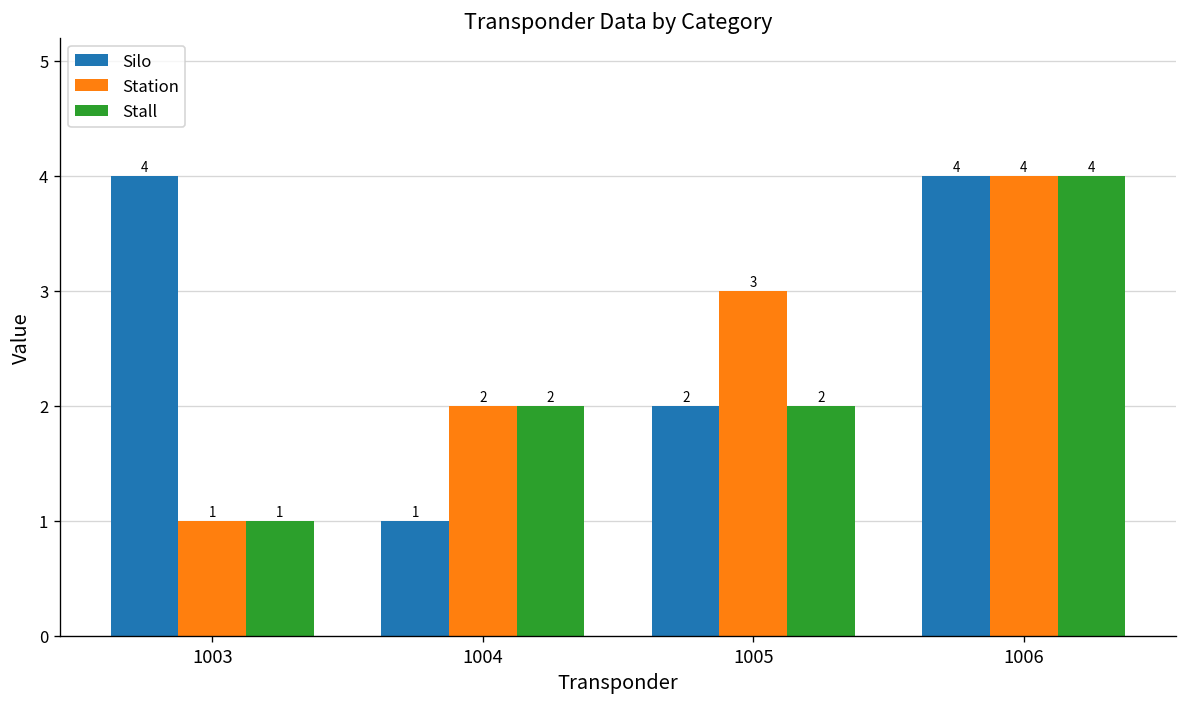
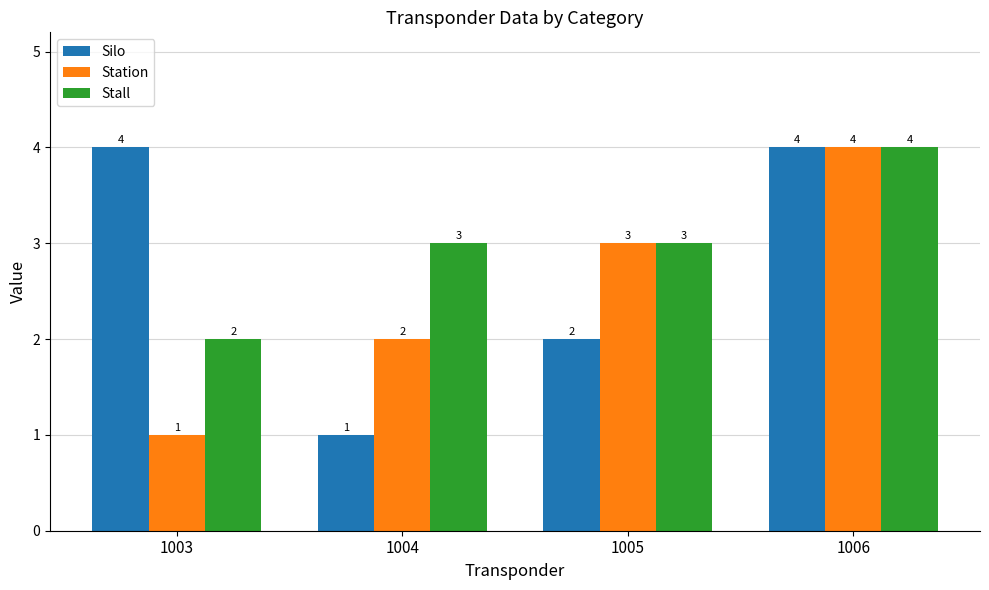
  {
    "Silo": {
      "1003": 4,
      "1004": 1,
      "1005": 2,
      "1006": 4
    },
    "Station": {
      "1003": 1,
      "1004": 2,
      "1005": 3,
      "1006": 4
    },
    "Stall": {
-     "1003": 1,
-     "1004": 2,
-     "1005": 2,
+     "1003": 2,
+     "1004": 3,
+     "1005": 3,
      "1006": 4
    }
  }
